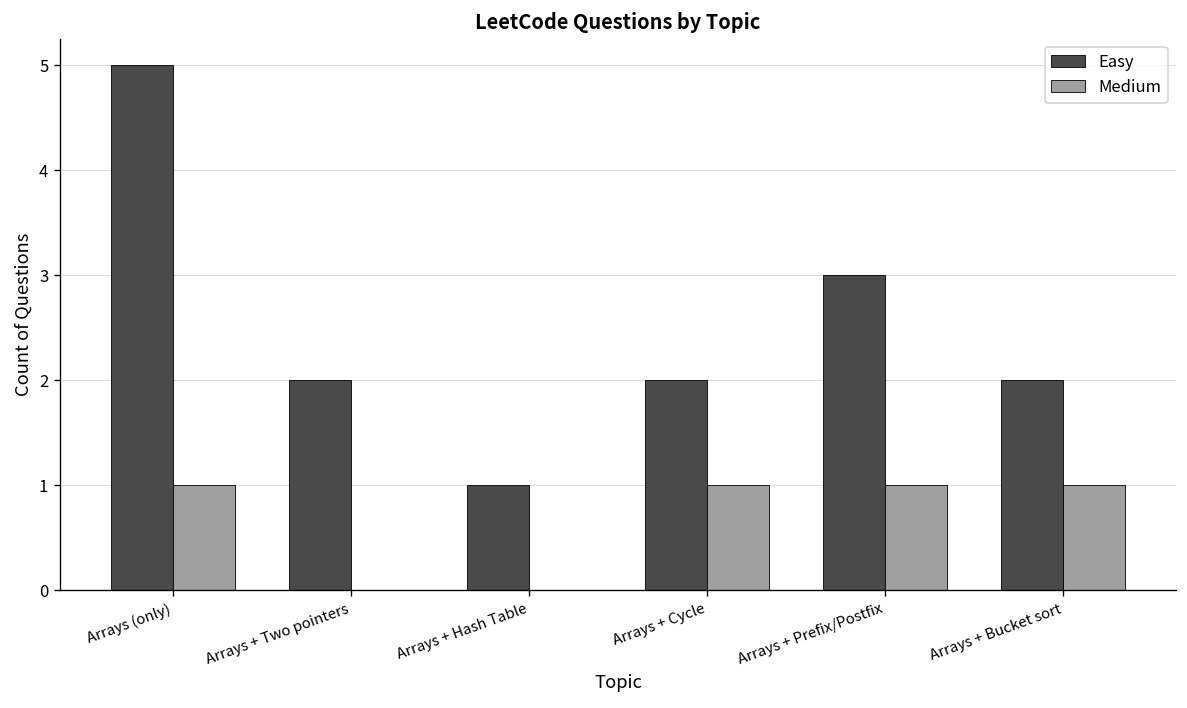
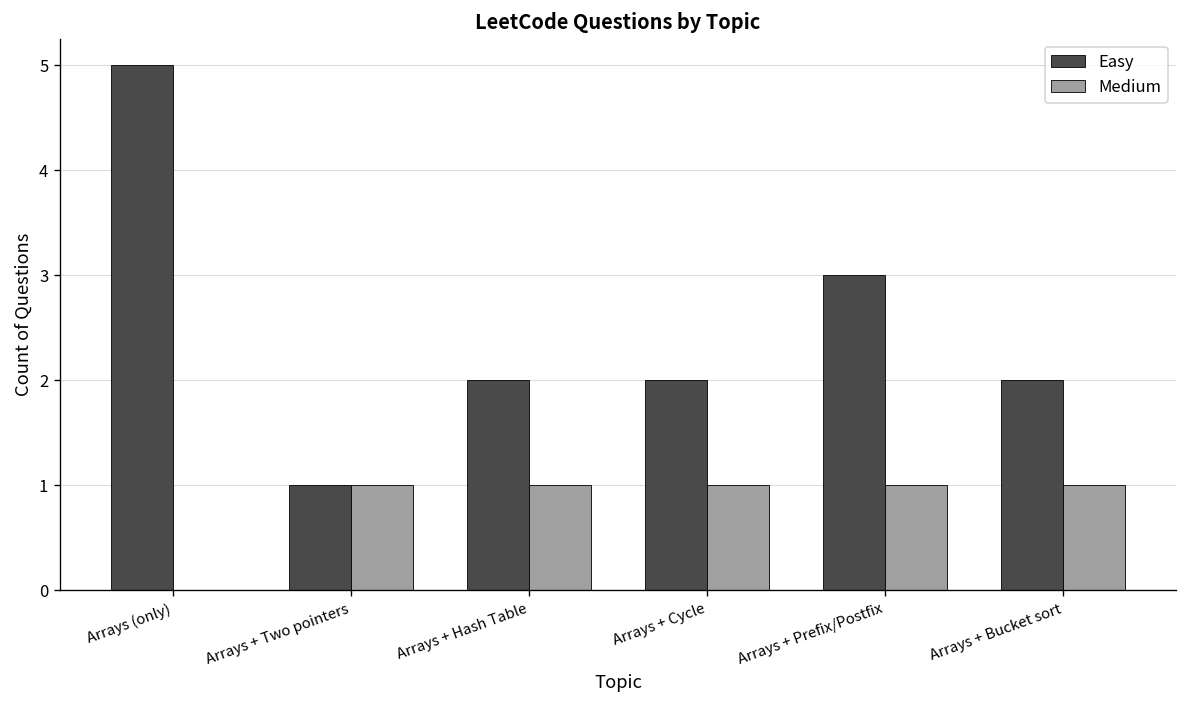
  {
    "Easy": {
      "Arrays (only)": 5,
-     "Arrays + Two pointers": 2,
-     "Arrays + Hash Table": 1,
+     "Arrays + Two pointers": 1,
+     "Arrays + Hash Table": 2,
      "Arrays + Cycle": 2,
      "Arrays + Prefix/Postfix": 3,
      "Arrays + Bucket sort": 2
    },
    "Medium": {
-     "Arrays (only)": 1,
-     "Arrays + Two pointers": 0,
-     "Arrays + Hash Table": 0,
+     "Arrays (only)": 0,
+     "Arrays + Two pointers": 1,
+     "Arrays + Hash Table": 1,
      "Arrays + Cycle": 1,
      "Arrays + Prefix/Postfix": 1,
      "Arrays + Bucket sort": 1
    }
  }
